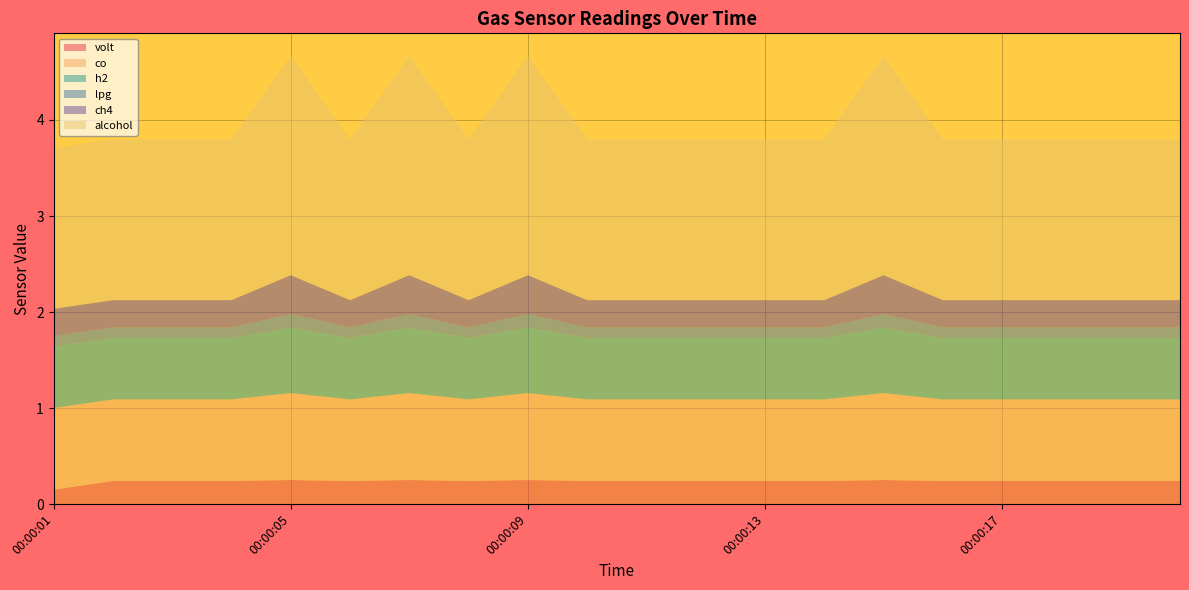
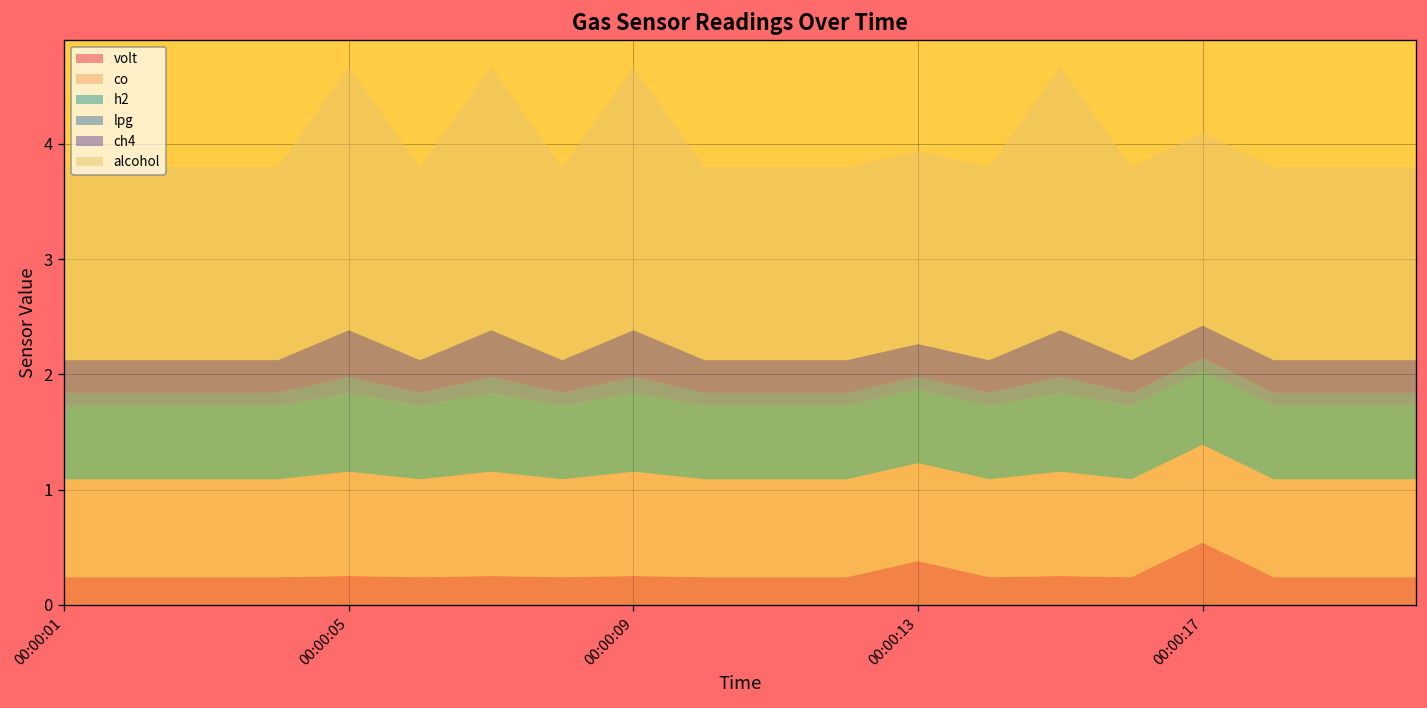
  {
    "volt": {
-     "00:00:01": 0.15,
+     "00:00:01": 0.24,
      "00:00:05": 0.3,
      "00:00:09": 0.3,
-     "00:00:13": 0.2,
-     "00:00:17": 0.2
+     "00:00:13": 0.4,
+     "00:00:17": 0.5
    }
  }
